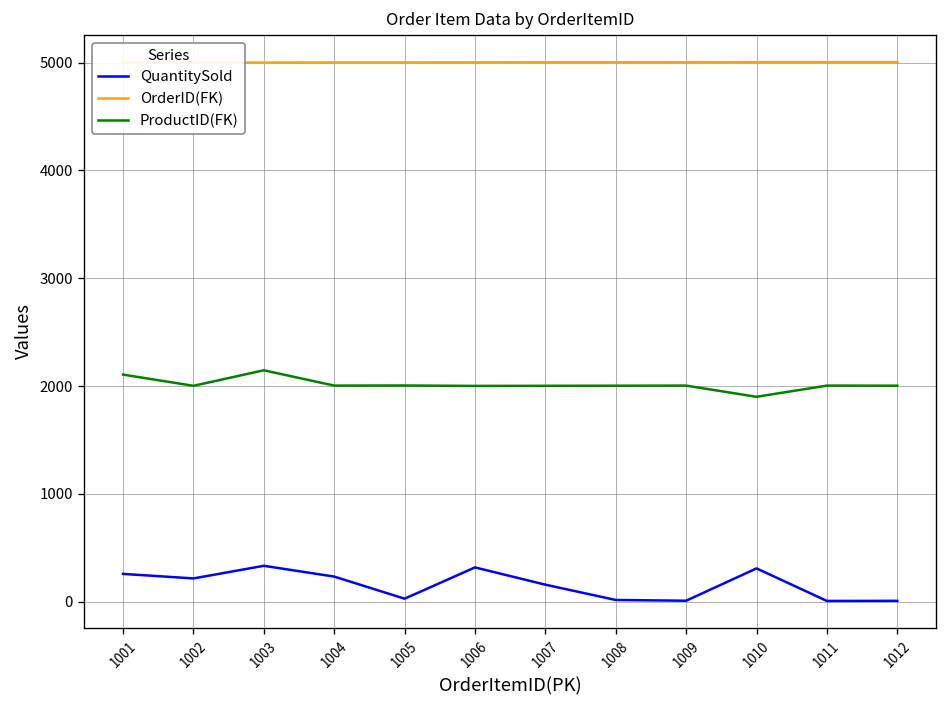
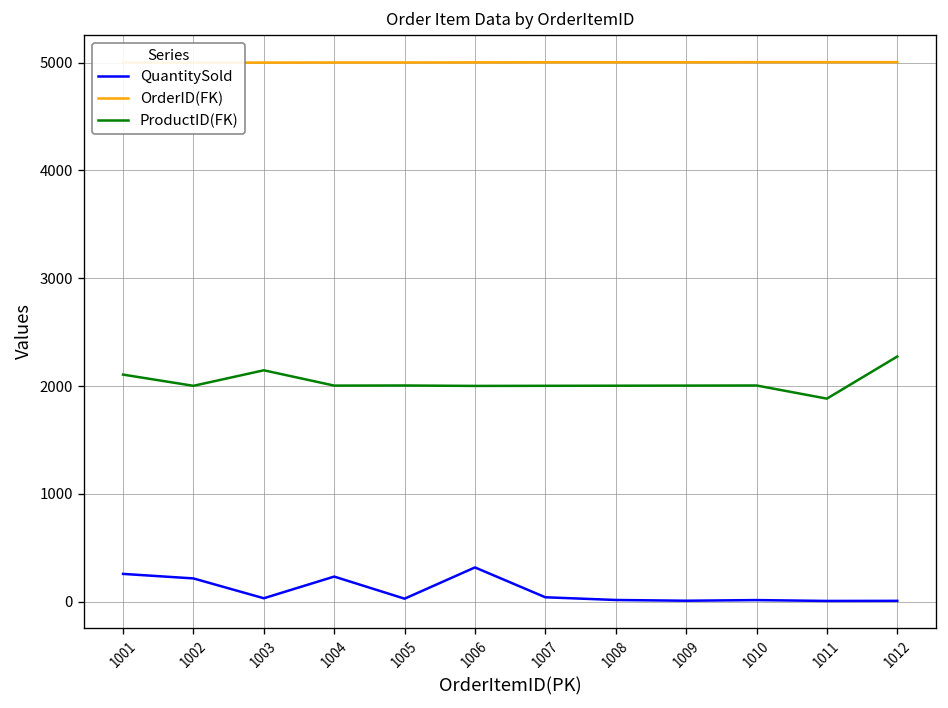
  {
    "QuantitySold": {
      "1001": 300,
      "1002": 200,
-     "1003": 300,
+     "1003": 0,
      "1004": 200,
      "1005": 0,
      "1006": 300,
-     "1007": 200,
+     "1007": 0,
      "1008": 0,
      "1009": 0,
-     "1010": 300,
+     "1010": 0,
      "1011": 0,
      "1012": 0
    },
    "OrderID(FK)": {
      "1003": 5000,
      "1004": 5000,
      "1005": 5000,
      "1006": 5000,
      "1007": 5000,
      "1008": 5000,
      "1009": 5000,
      "1010": 5000,
      "1011": 5000,
      "1012": 5000
    },
    "ProductID(FK)": {
      "1001": 2100,
      "1002": 2000,
      "1003": 2100,
      "1004": 2000,
      "1005": 2000,
      "1006": 2000,
      "1007": 2000,
      "1008": 2000,
      "1009": 2000,
-     "1010": 1900,
-     "1011": 2000,
-     "1012": 2000
+     "1010": 2000,
+     "1011": 1900,
+     "1012": 2300
    }
  }
